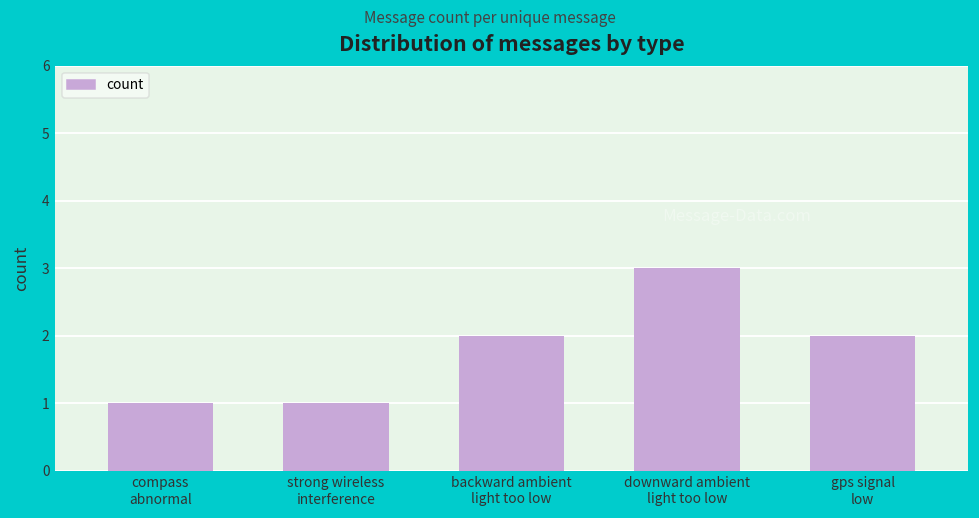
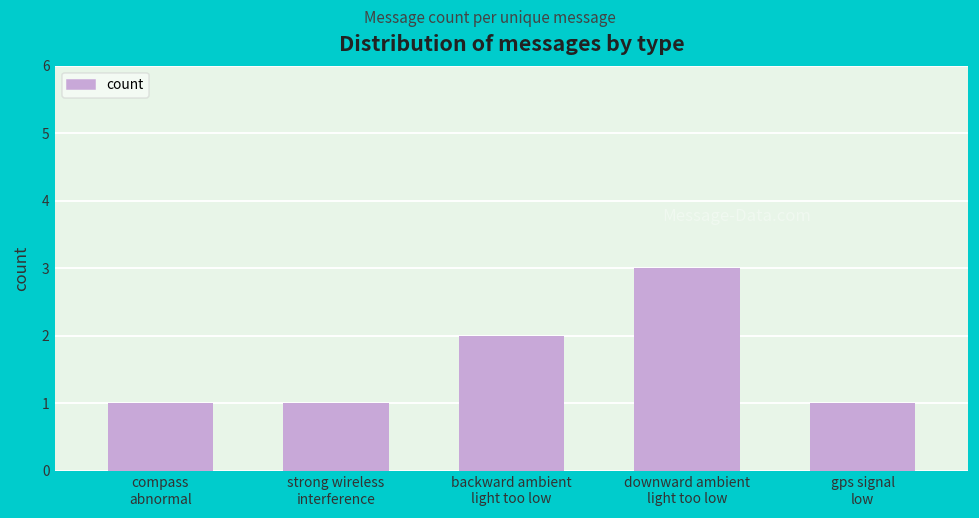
  {
    "compass abnormal": 1,
    "strong wireless interference": 1,
    "backward ambient light too low": 2,
    "downward ambient light too low": 3,
-   "gps signal low": 2
+   "gps signal low": 1
  }
